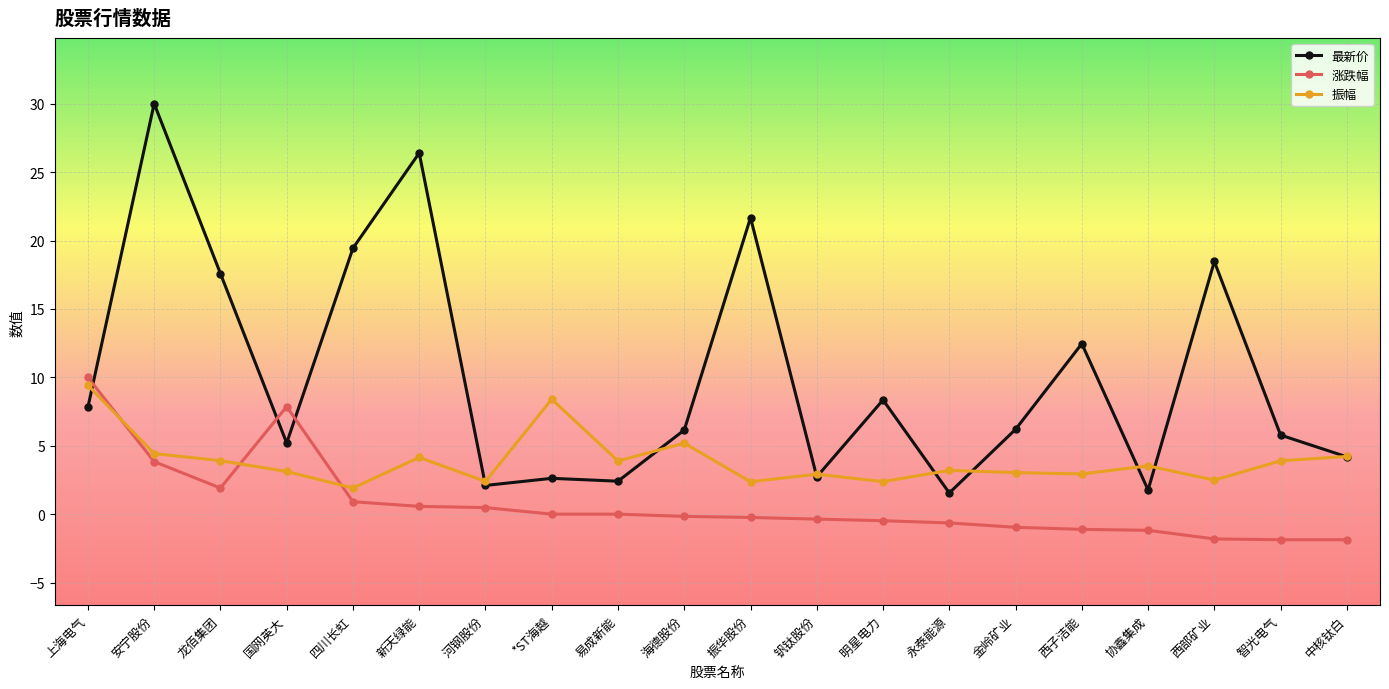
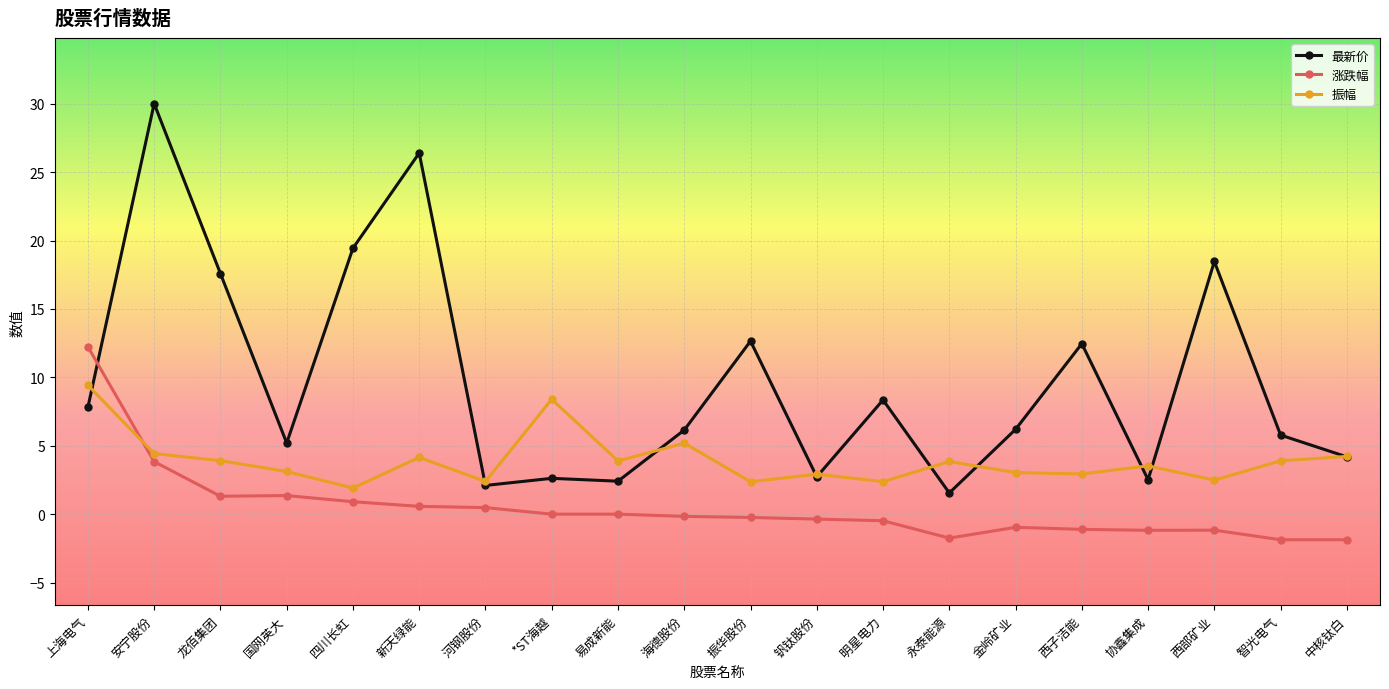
  {
    "最新价": {
      "上海电气": 7.8,
      "安宁股份": 30.0,
      "龙佰集团": 17.6,
      "国网英大": 5.2,
      "四川长虹": 19.4,
      "新天绿能": 26.4,
      "河钢股份": 2.1,
      "*ST海越": 2.6,
      "易成新能": 2.4,
      "海德股份": 6.2,
-     "振华股份": 21.7,
+     "振华股份": 12.7,
      "钒钛股份": 2.7,
      "明星电力": 8.4,
      "永泰能源": 1.6,
      "金岭矿业": 6.2,
      "西子洁能": 12.5,
-     "协鑫集成": 1.8,
+     "协鑫集成": 2.5,
      "西部矿业": 18.5,
      "智光电气": 5.8
    },
    "涨跌幅": {
-     "上海电气": 10.0,
+     "上海电气": 12.2,
      "安宁股份": 3.8,
-     "龙佰集团": 1.9,
-     "国网英大": 7.9,
+     "龙佰集团": 1.3,
+     "国网英大": 1.4,
      "四川长虹": 0.9,
      "新天绿能": 0.6,
      "河钢股份": 0.5,
      "*ST海越": 0.0,
      "易成新能": 0.0,
      "海德股份": -0.2,
      "振华股份": -0.2,
      "钒钛股份": -0.4,
      "明星电力": -0.5,
-     "永泰能源": -0.6,
+     "永泰能源": -1.8,
      "金岭矿业": -1.0,
      "西子洁能": -1.1,
      "协鑫集成": -1.2,
-     "西部矿业": -1.8,
+     "西部矿业": -1.2,
      "智光电气": -1.9,
      "中核钛白": -1.9
    },
    "振幅": {
      "上海电气": 9.4,
      "安宁股份": 4.4,
      "龙佰集团": 3.9,
      "国网英大": 3.1,
      "四川长虹": 1.9,
      "新天绿能": 4.2,
      "河钢股份": 2.4,
      "*ST海越": 8.4,
      "易成新能": 3.9,
      "海德股份": 5.2,
      "振华股份": 2.4,
      "钒钛股份": 2.9,
      "明星电力": 2.4,
-     "永泰能源": 3.2,
+     "永泰能源": 3.9,
      "金岭矿业": 3.0,
      "西子洁能": 2.9,
      "协鑫集成": 3.5,
      "西部矿业": 2.5,
      "智光电气": 3.9
    }
  }
